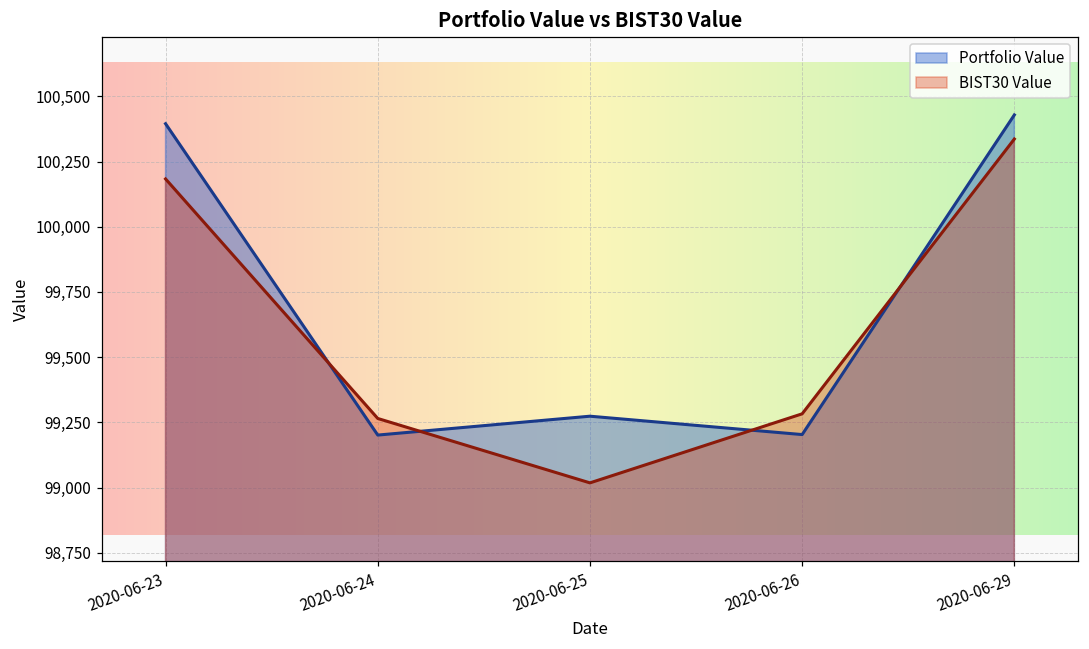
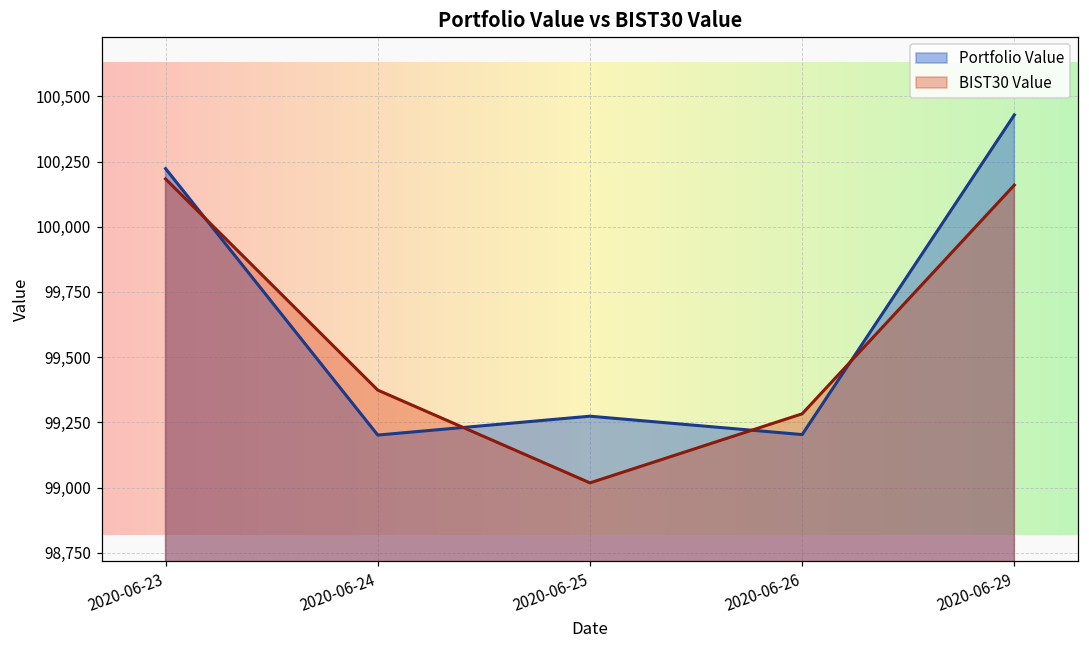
  {
    "Portfolio Value": {
-     "2020-06-23": "100,400",
+     "2020-06-23": "100,220",
      "2020-06-24": "99,200",
      "2020-06-25": "99,270",
      "2020-06-26": "99,200",
      "2020-06-29": "100,430"
    },
    "BIST30 Value": {
      "2020-06-23": "100,180",
-     "2020-06-24": "99,260",
+     "2020-06-24": "99,370",
      "2020-06-25": "99,020",
      "2020-06-26": "99,280",
-     "2020-06-29": "100,340"
+     "2020-06-29": "100,160"
    }
  }
